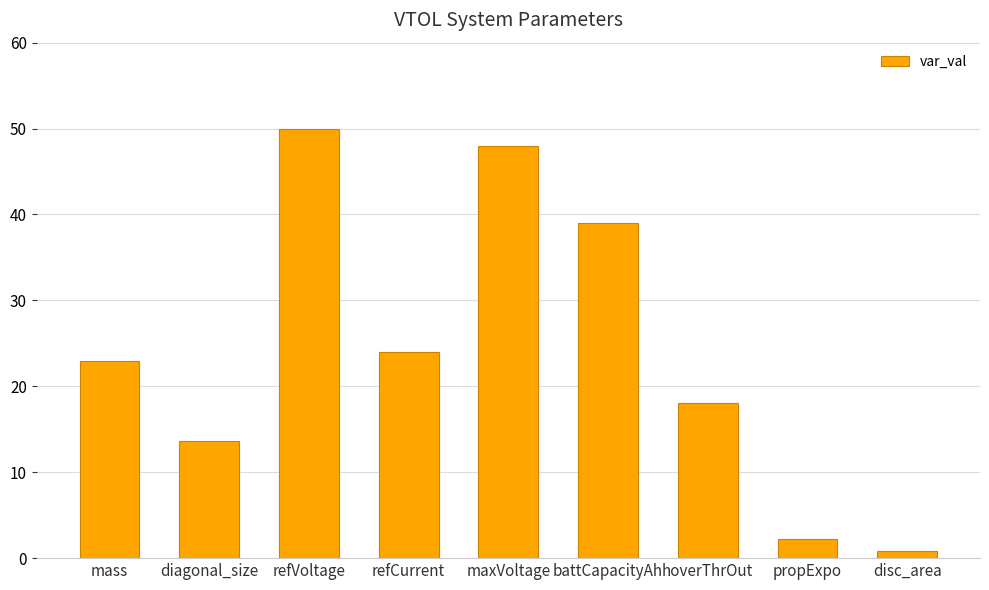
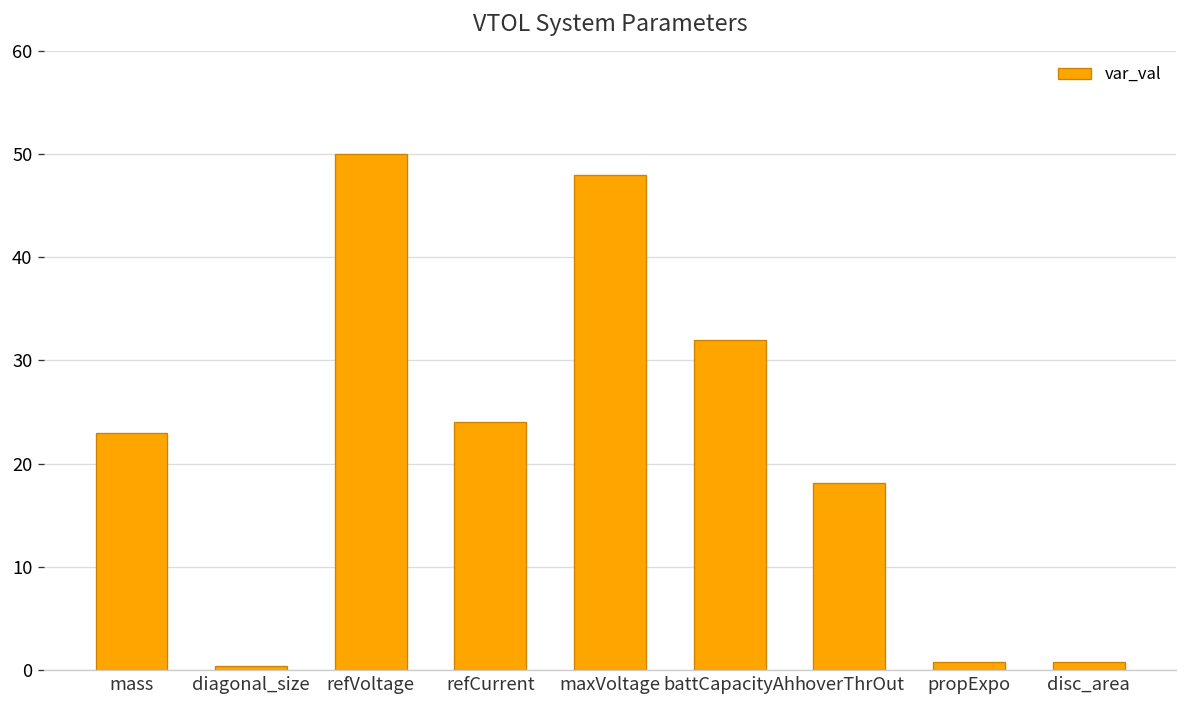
  {
    "mass": 23,
-   "diagonal_size": 14,
+   "diagonal_size": 0,
    "refVoltage": 50,
    "refCurrent": 24,
    "maxVoltage": 48,
-   "battCapacityAh": 39,
+   "battCapacityAh": 32,
    "hoverThrOut": 18,
-   "propExpo": 2,
+   "propExpo": 1,
    "disc_area": 1
  }
